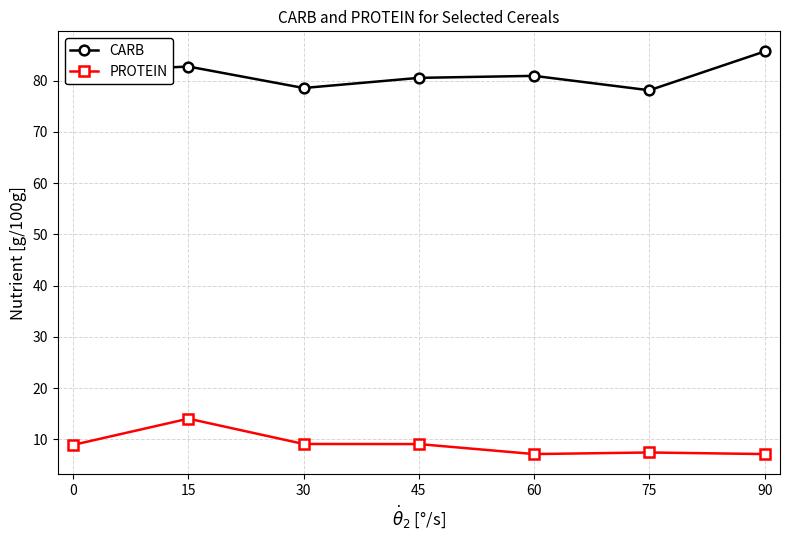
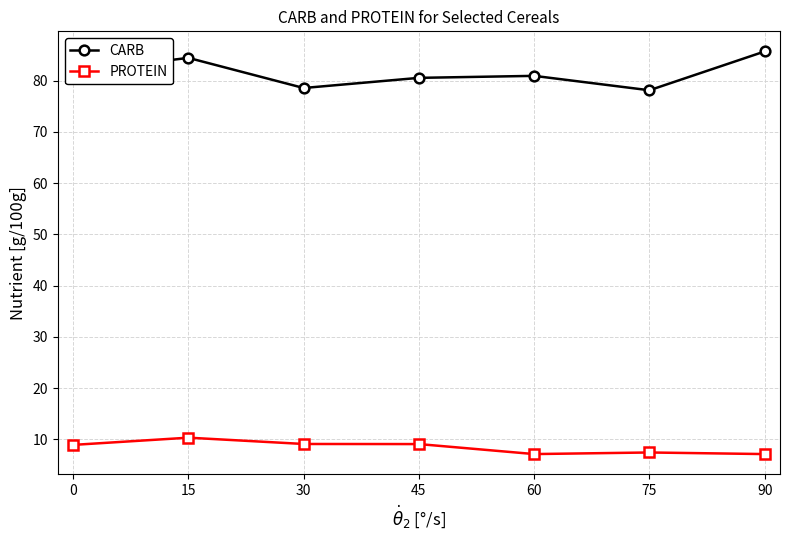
  {
    "CARB": {
-     "15": 83,
+     "15": 84,
      "30": 79,
      "45": 81,
      "60": 81,
      "75": 78,
      "90": 86
    },
    "PROTEIN": {
      "0": 9,
-     "15": 14,
+     "15": 10,
      "30": 9,
      "45": 9,
      "60": 7,
      "75": 7,
      "90": 7
    }
  }
